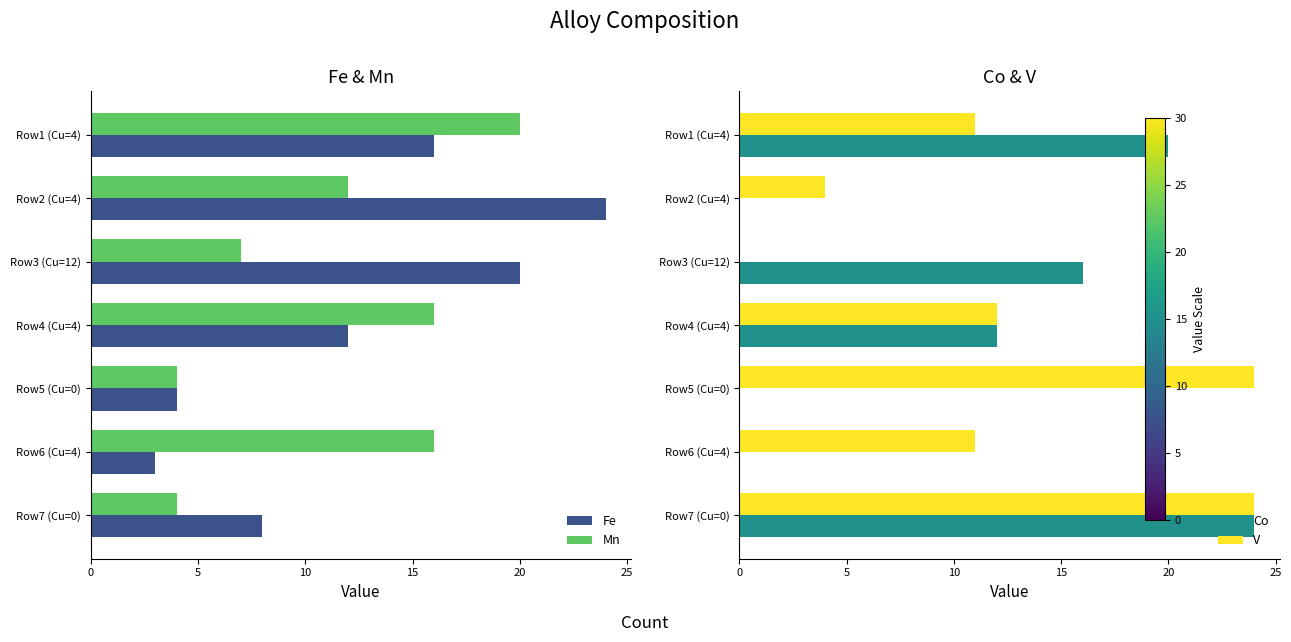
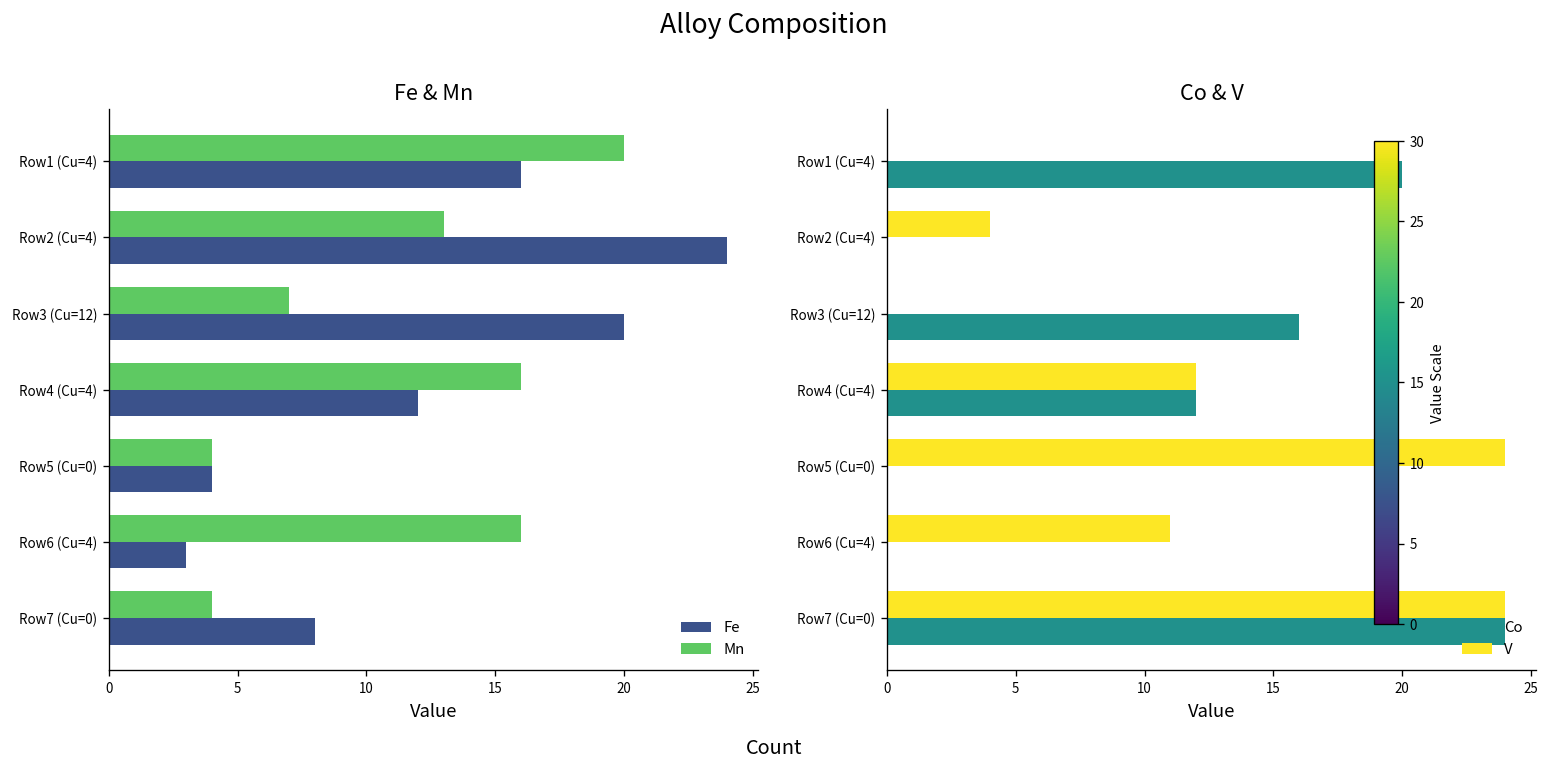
  {
    "Fe & Mn": {
      "Fe": {
        "Row1 (Cu=4)": 16,
        "Row2 (Cu=4)": 24,
        "Row3 (Cu=12)": 20,
        "Row4 (Cu=4)": 12,
        "Row5 (Cu=0)": 4,
        "Row6 (Cu=4)": 3,
        "Row7 (Cu=0)": 8
      },
      "Mn": {
        "Row1 (Cu=4)": 20,
-       "Row2 (Cu=4)": 12,
+       "Row2 (Cu=4)": 13,
        "Row3 (Cu=12)": 7,
        "Row4 (Cu=4)": 16,
        "Row5 (Cu=0)": 4,
        "Row6 (Cu=4)": 16,
        "Row7 (Cu=0)": 4
      }
    },
    "Co & V": {
      "Co": {
        "Row1 (Cu=4)": 20,
        "Row2 (Cu=4)": 0,
        "Row3 (Cu=12)": 16,
        "Row4 (Cu=4)": 12,
        "Row5 (Cu=0)": 0,
        "Row6 (Cu=4)": 0,
        "Row7 (Cu=0)": 24
      },
      "V": {
-       "Row1 (Cu=4)": 11,
+       "Row1 (Cu=4)": 0,
        "Row2 (Cu=4)": 4,
        "Row3 (Cu=12)": 0,
        "Row4 (Cu=4)": 12,
        "Row5 (Cu=0)": 24,
        "Row6 (Cu=4)": 11,
        "Row7 (Cu=0)": 24
      }
    }
  }
